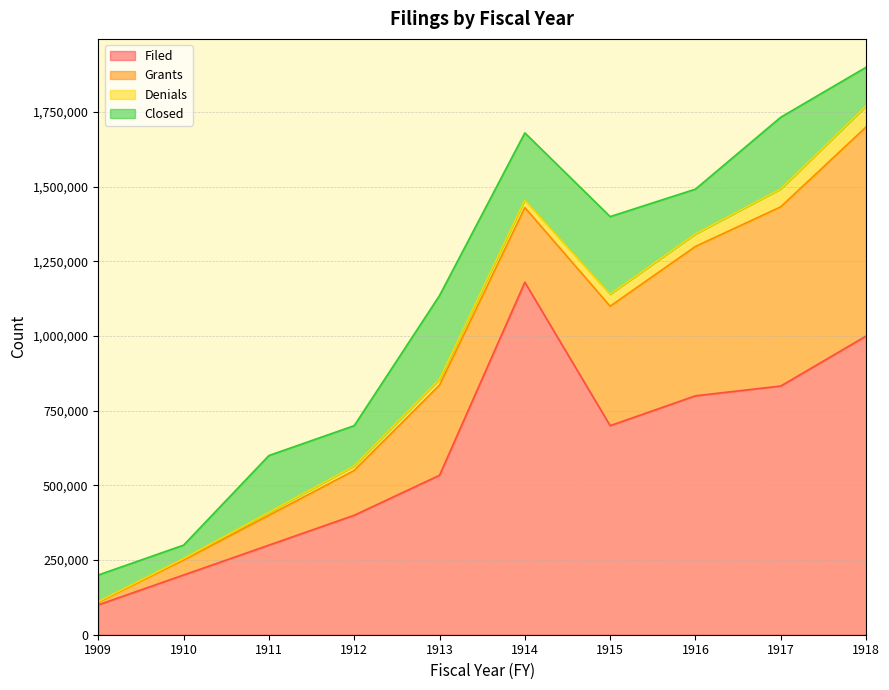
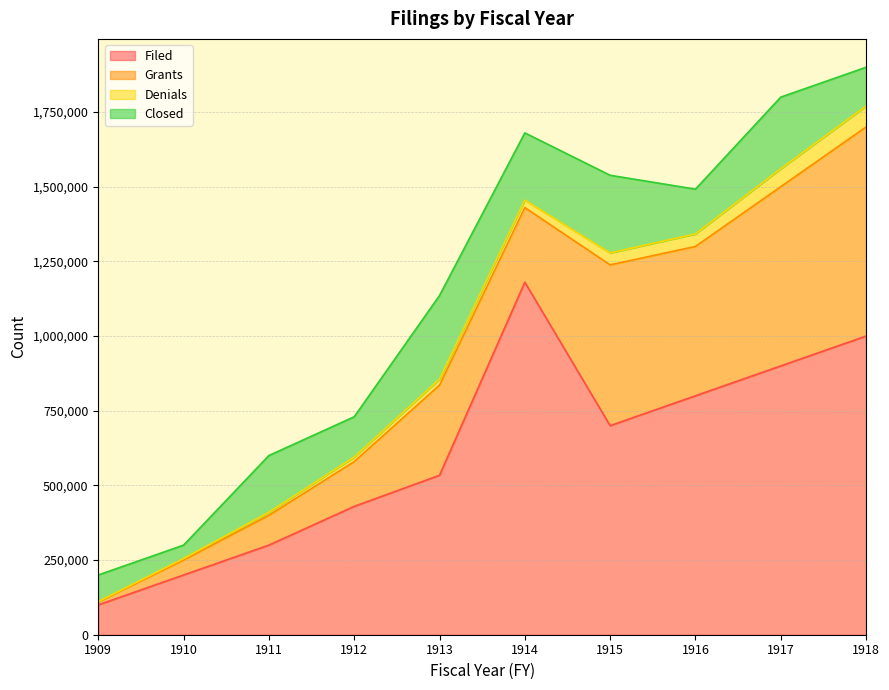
  {
    "Filed": {
      "1909": "100,000",
      "1910": "200,000",
      "1911": "300,000",
-     "1912": "400,000",
+     "1912": "430,000",
      "1913": "530,000",
      "1914": "1,180,000",
      "1915": "700,000",
      "1916": "800,000",
-     "1917": "830,000",
+     "1917": "900,000",
      "1918": "1,000,000"
    },
    "Grants": {
      "1911": "100,000",
      "1912": "150,000",
      "1913": "300,000",
      "1914": "250,000",
-     "1915": "400,000",
+     "1915": "540,000",
      "1916": "500,000",
      "1917": "600,000",
      "1918": "700,000"
    },
    "Denials": {
      "1911": "10,000",
      "1912": "20,000",
      "1913": "20,000",
      "1914": "30,000",
      "1915": "40,000",
      "1916": "40,000",
      "1917": "60,000",
      "1918": "70,000"
    },
    "Closed": {
      "1909": "90,000",
      "1910": "50,000",
      "1911": "190,000",
      "1912": "140,000",
      "1913": "280,000",
      "1914": "230,000",
      "1915": "260,000",
      "1916": "150,000",
      "1917": "240,000",
      "1918": "130,000"
    }
  }
